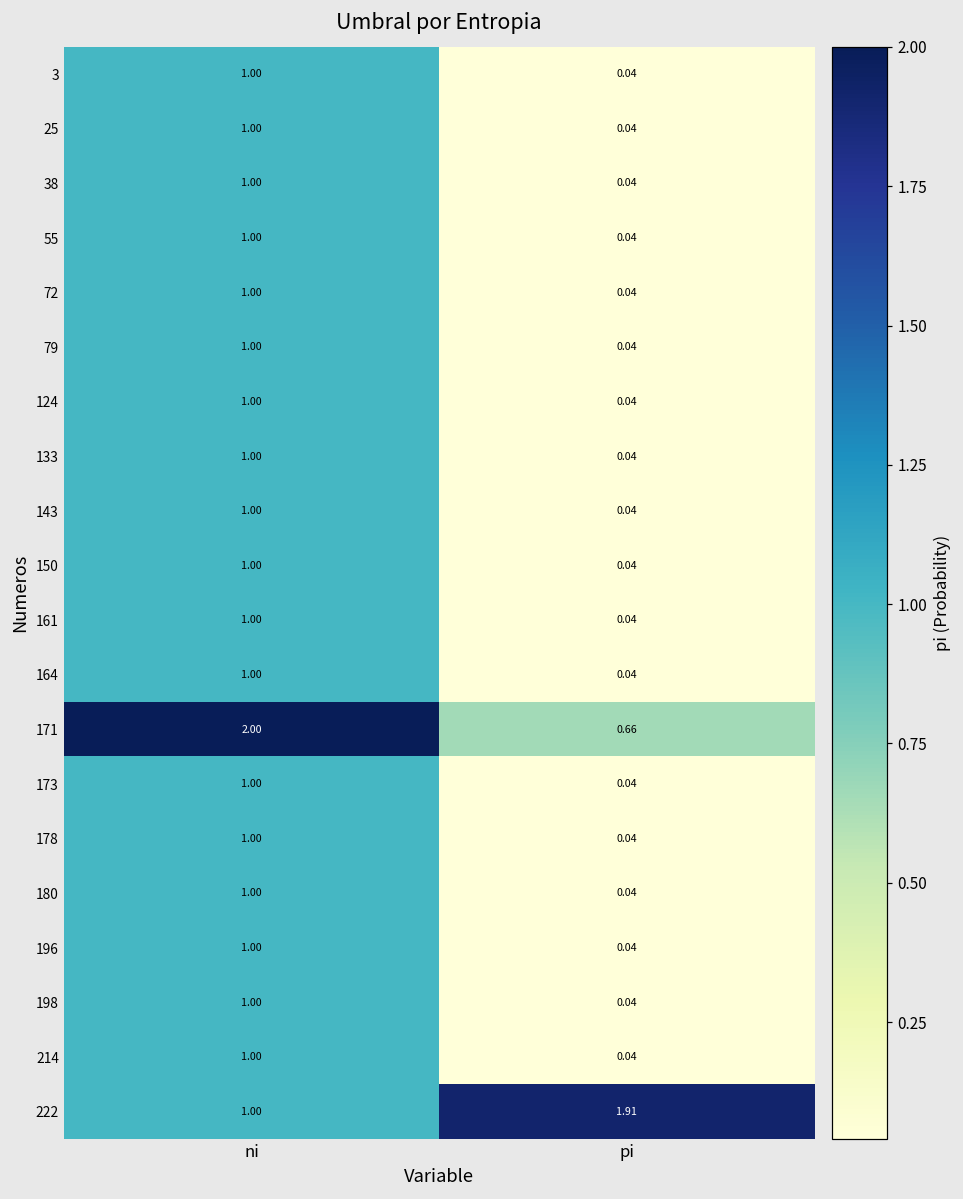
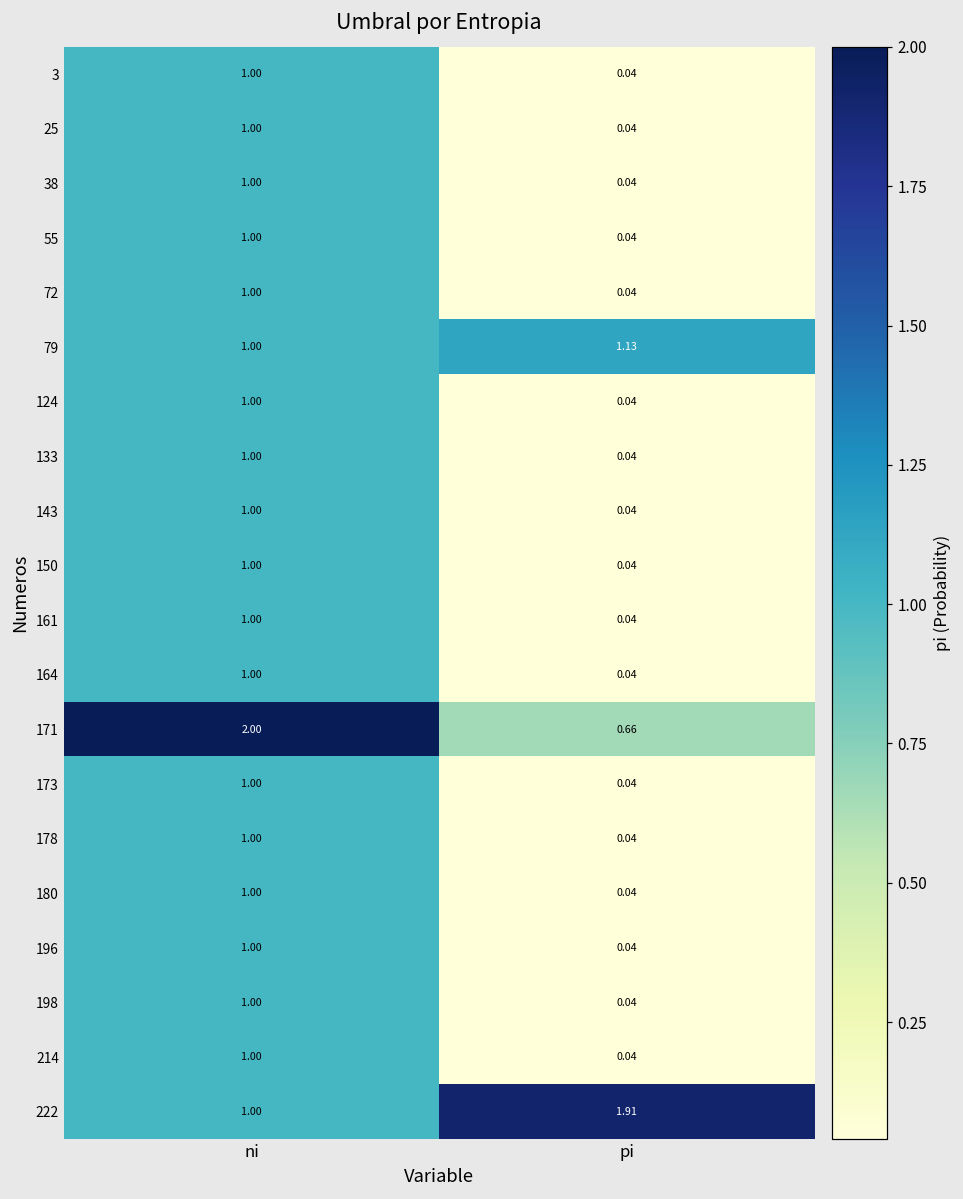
  {
    "3": {
      "ni": 1.00,
      "pi": 0.04
    },
    "25": {
      "ni": 1.00,
      "pi": 0.04
    },
    "38": {
      "ni": 1.00,
      "pi": 0.04
    },
    "55": {
      "ni": 1.00,
      "pi": 0.04
    },
    "72": {
      "ni": 1.00,
      "pi": 0.04
    },
    "79": {
      "ni": 1.00,
-     "pi": 0.04
+     "pi": 1.13
    },
    "124": {
      "ni": 1.00,
      "pi": 0.04
    },
    "133": {
      "ni": 1.00,
      "pi": 0.04
    },
    "143": {
      "ni": 1.00,
      "pi": 0.04
    },
    "150": {
      "ni": 1.00,
      "pi": 0.04
    },
    "161": {
      "ni": 1.00,
      "pi": 0.04
    },
    "164": {
      "ni": 1.00,
      "pi": 0.04
    },
    "171": {
      "ni": 2.00,
      "pi": 0.66
    },
    "173": {
      "ni": 1.00,
      "pi": 0.04
    },
    "178": {
      "ni": 1.00,
      "pi": 0.04
    },
    "180": {
      "ni": 1.00,
      "pi": 0.04
    },
    "196": {
      "ni": 1.00,
      "pi": 0.04
    },
    "198": {
      "ni": 1.00,
      "pi": 0.04
    },
    "214": {
      "ni": 1.00,
      "pi": 0.04
    },
    "222": {
      "ni": 1.00,
      "pi": 1.91
    }
  }
